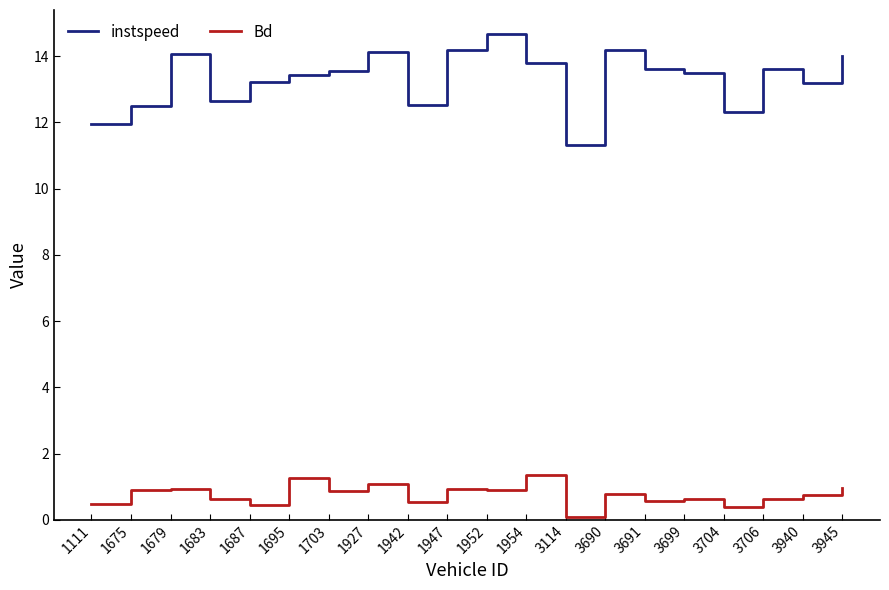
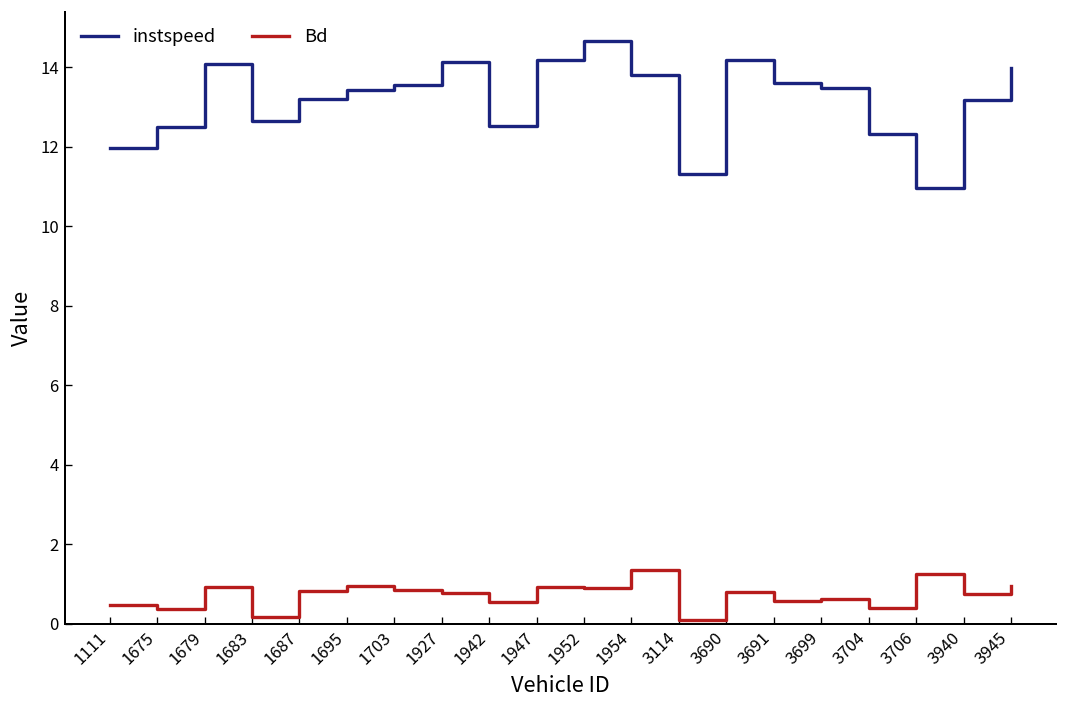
  {
    "instspeed": {
      "1111": 12.0,
      "1675": 12.5,
      "1679": 14.1,
      "1683": 12.6,
      "1687": 13.2,
      "1695": 13.4,
      "1703": 13.6,
      "1927": 14.1,
      "1942": 12.5,
      "1947": 14.2,
      "1952": 14.7,
      "1954": 13.8,
      "3114": 11.3,
      "3690": 14.2,
      "3691": 13.6,
      "3699": 13.5,
      "3704": 12.3,
-     "3706": 13.6,
+     "3706": 11.0,
      "3940": 13.2,
      "3945": 14.0
    },
    "Bd": {
      "1111": 0.5,
-     "1675": 0.9,
+     "1675": 0.4,
      "1679": 0.9,
-     "1683": 0.6,
-     "1687": 0.4,
-     "1695": 1.3,
+     "1683": 0.2,
+     "1687": 0.8,
+     "1695": 0.9,
      "1703": 0.9,
-     "1927": 1.1,
+     "1927": 0.8,
      "1942": 0.5,
      "1947": 0.9,
      "1952": 0.9,
      "1954": 1.4,
      "3114": 0.1,
      "3690": 0.8,
      "3691": 0.6,
      "3699": 0.6,
      "3704": 0.4,
-     "3706": 0.6,
+     "3706": 1.2,
      "3940": 0.8,
      "3945": 0.9
    }
  }
